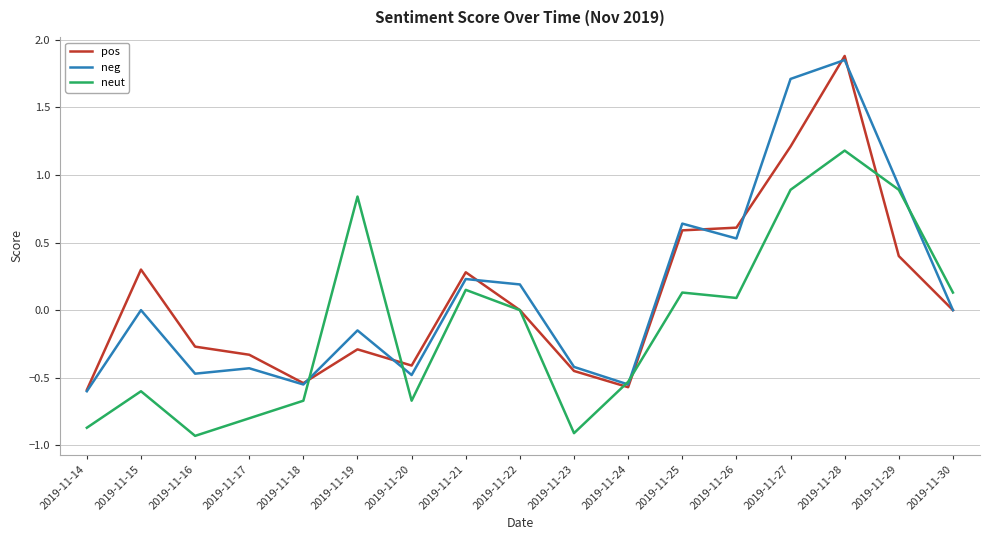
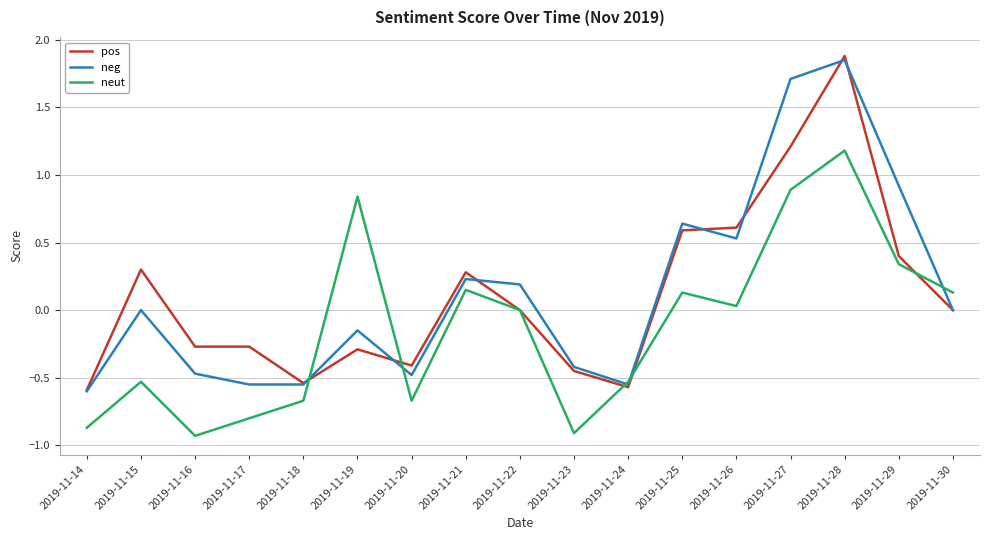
  {
    "pos": {
      "2019-11-15": 0.30,
      "2019-11-16": -0.27,
-     "2019-11-17": -0.33,
+     "2019-11-17": -0.27,
      "2019-11-19": -0.29,
      "2019-11-20": -0.41,
      "2019-11-21": 0.28,
      "2019-11-23": -0.45,
      "2019-11-24": -0.57,
      "2019-11-25": 0.59,
      "2019-11-26": 0.61,
      "2019-11-27": 1.21,
      "2019-11-28": 1.88,
      "2019-11-29": 0.40
    },
    "neg": {
      "2019-11-15": 0.00,
      "2019-11-16": -0.47,
-     "2019-11-17": -0.43,
+     "2019-11-17": -0.55,
      "2019-11-19": -0.15,
      "2019-11-20": -0.48,
      "2019-11-21": 0.23,
      "2019-11-22": 0.19,
      "2019-11-23": -0.42,
      "2019-11-24": -0.55,
      "2019-11-25": 0.64,
      "2019-11-26": 0.53,
      "2019-11-27": 1.71,
      "2019-11-28": 1.85,
      "2019-11-29": 0.92
    },
    "neut": {
      "2019-11-14": -0.87,
-     "2019-11-15": -0.60,
+     "2019-11-15": -0.53,
      "2019-11-16": -0.93,
      "2019-11-17": -0.80,
      "2019-11-18": -0.67,
      "2019-11-19": 0.84,
      "2019-11-20": -0.67,
      "2019-11-21": 0.15,
      "2019-11-23": -0.91,
      "2019-11-24": -0.53,
      "2019-11-25": 0.13,
-     "2019-11-26": 0.09,
+     "2019-11-26": 0.03,
      "2019-11-27": 0.89,
      "2019-11-28": 1.18,
-     "2019-11-29": 0.89,
+     "2019-11-29": 0.34,
      "2019-11-30": 0.13
    }
  }
